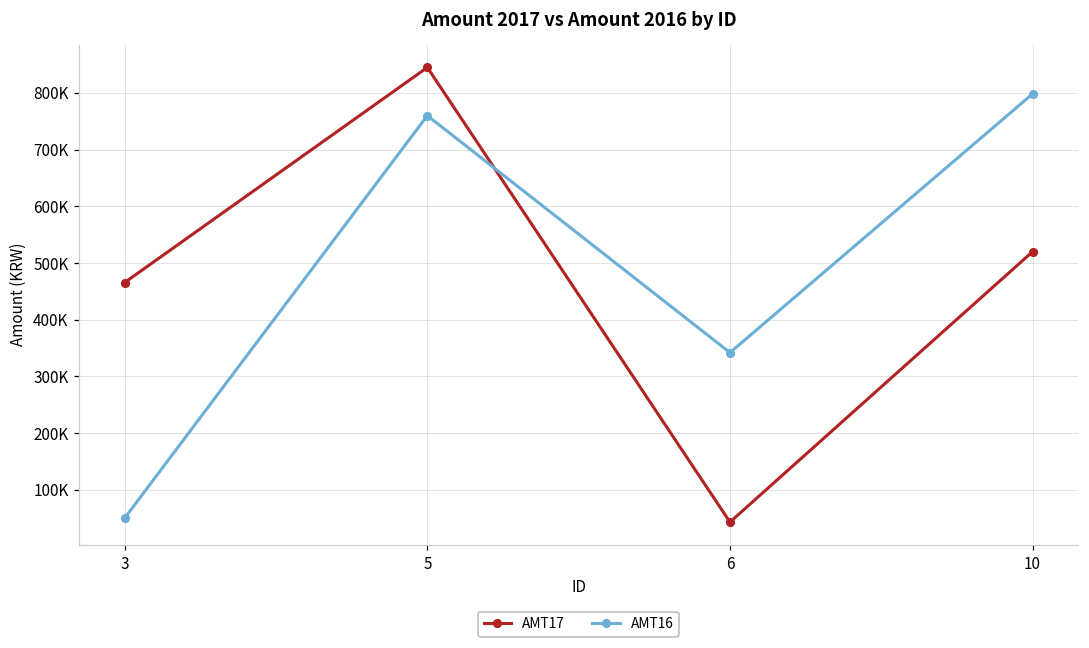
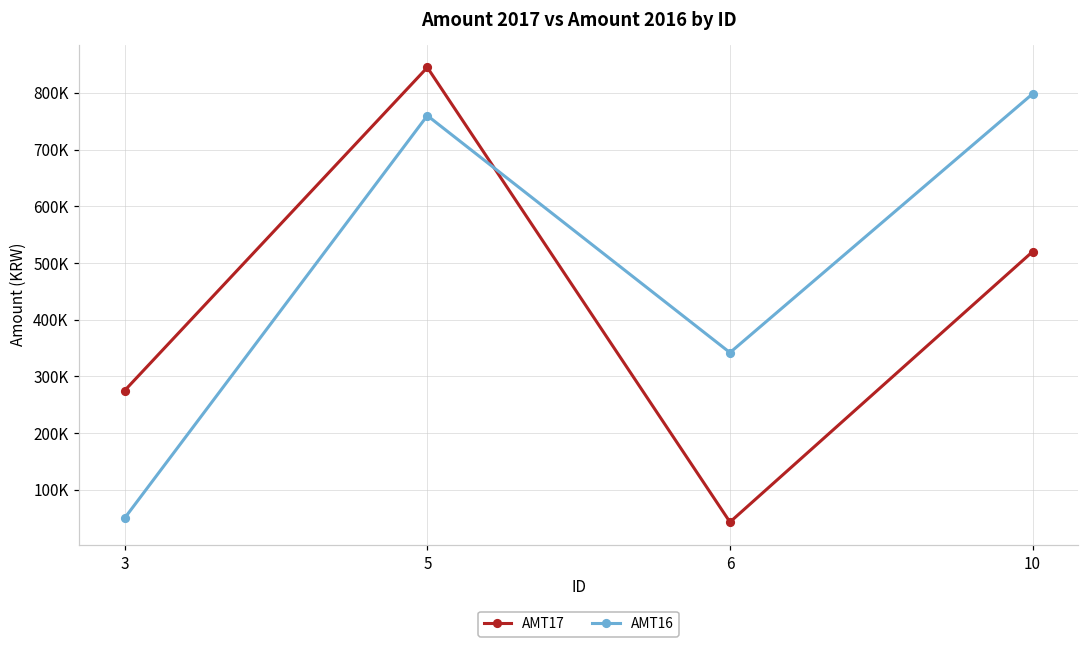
  {
    "AMT17": {
-     "3": 470000,
+     "3": 280000,
      "5": 850000,
      "6": 40000,
      "10": 520000
    },
    "AMT16": {
      "3": 50000,
      "5": 760000,
      "6": 340000,
      "10": 800000
    }
  }
